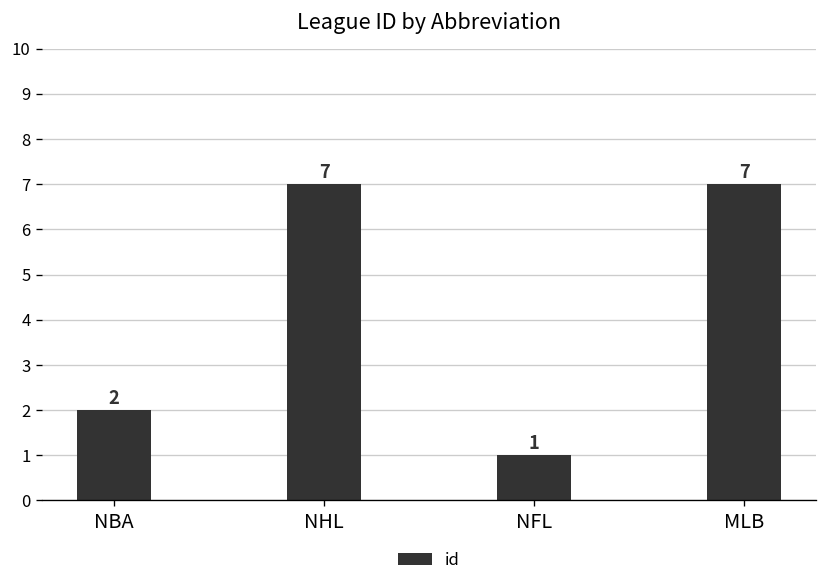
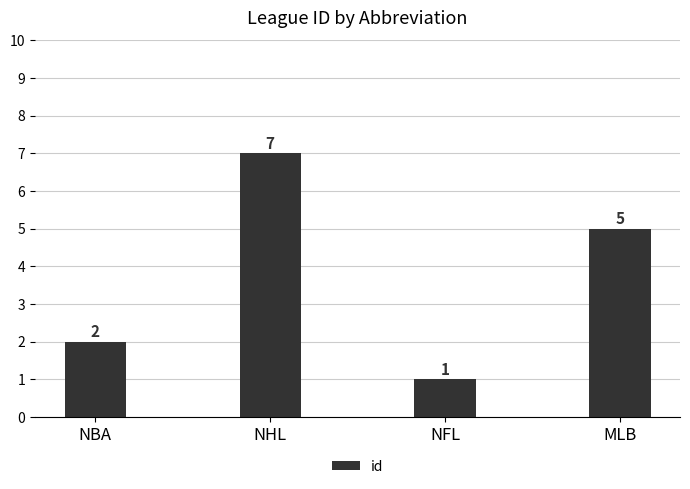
  {
    "NBA": 2,
    "NHL": 7,
    "NFL": 1,
-   "MLB": 7
+   "MLB": 5
  }
